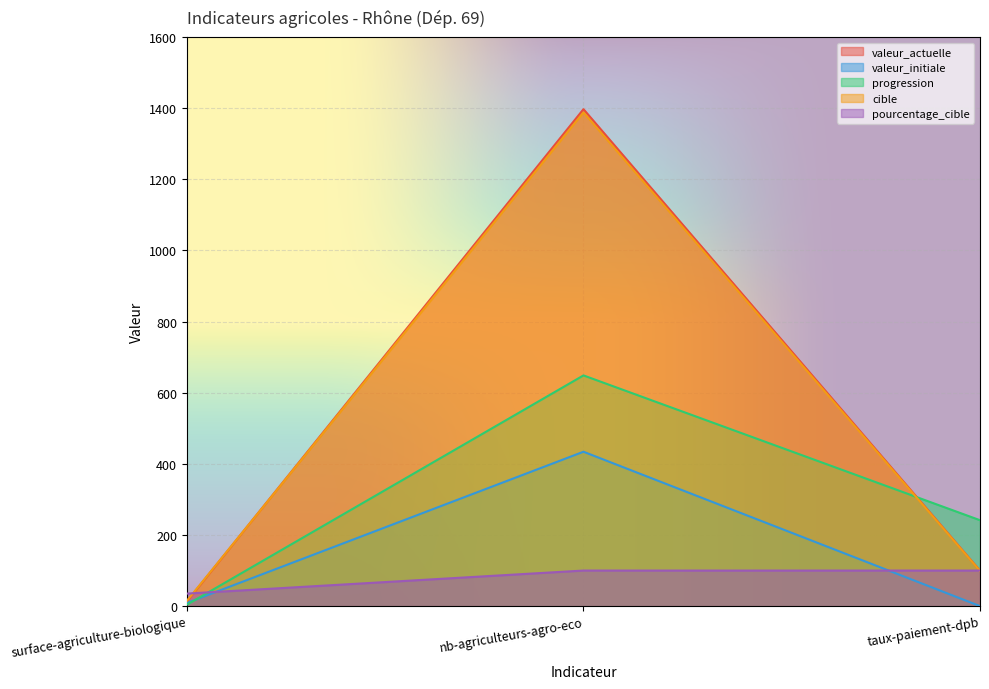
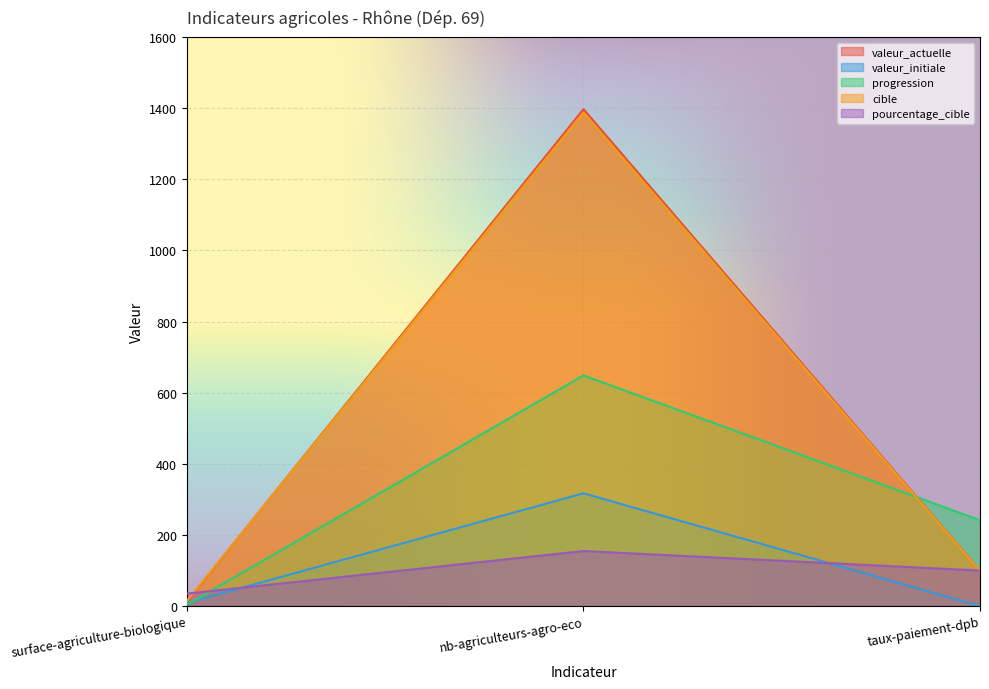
  {
    "valeur_actuelle": {
      "nb-agriculteurs-agro-eco": 1400
    },
    "valeur_initiale": {
-     "nb-agriculteurs-agro-eco": 430,
+     "nb-agriculteurs-agro-eco": 320,
      "taux-paiement-dpb": 0
    },
    "progression": {
      "nb-agriculteurs-agro-eco": 650,
      "taux-paiement-dpb": 240
    },
    "cible": {
      "nb-agriculteurs-agro-eco": 1390
    },
    "pourcentage_cible": {
      "surface-agriculture-biologique": 40,
-     "nb-agriculteurs-agro-eco": 100
+     "nb-agriculteurs-agro-eco": 150
    }
  }
